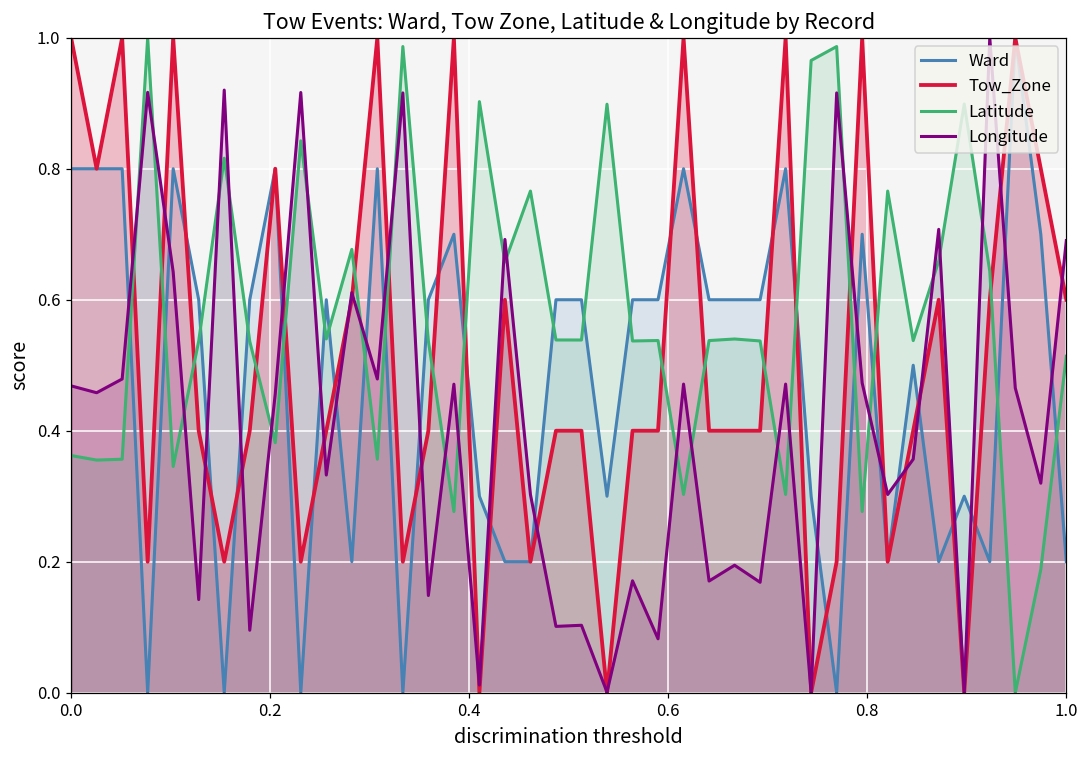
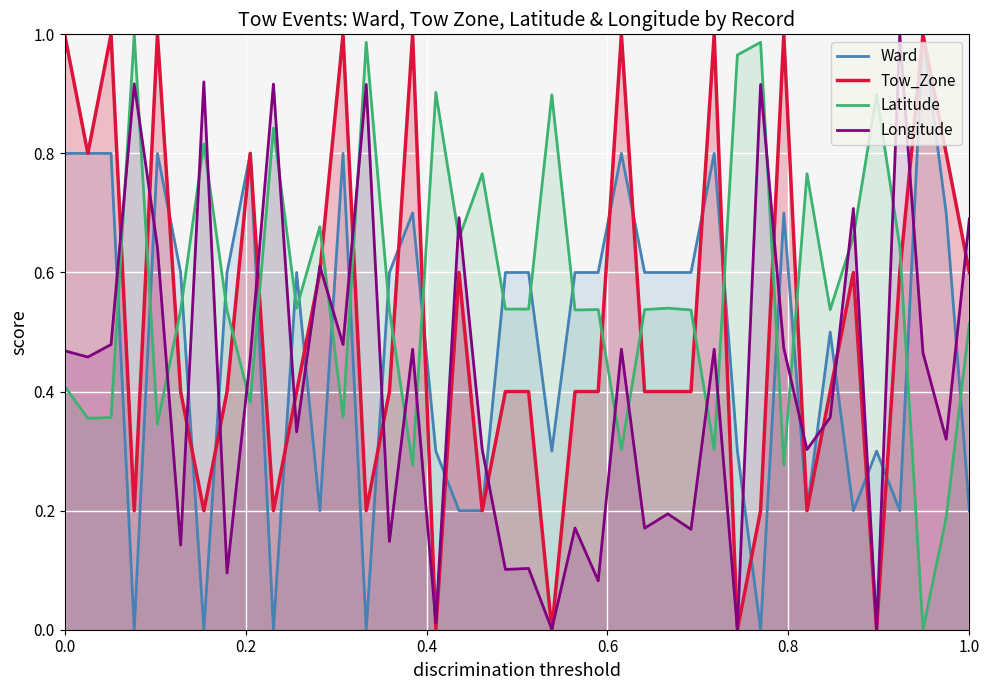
  {
    "Ward": {
      "0.0": 0.80,
      "1.0": 0.20
    },
    "Tow_Zone": {
      "0.0": 1.00,
      "1.0": 0.60
    },
    "Latitude": {
-     "0.0": 0.36,
+     "0.0": 0.41,
      "1.0": 0.51
    },
    "Longitude": {
      "0.0": 0.47,
      "1.0": 0.69
    }
  }
